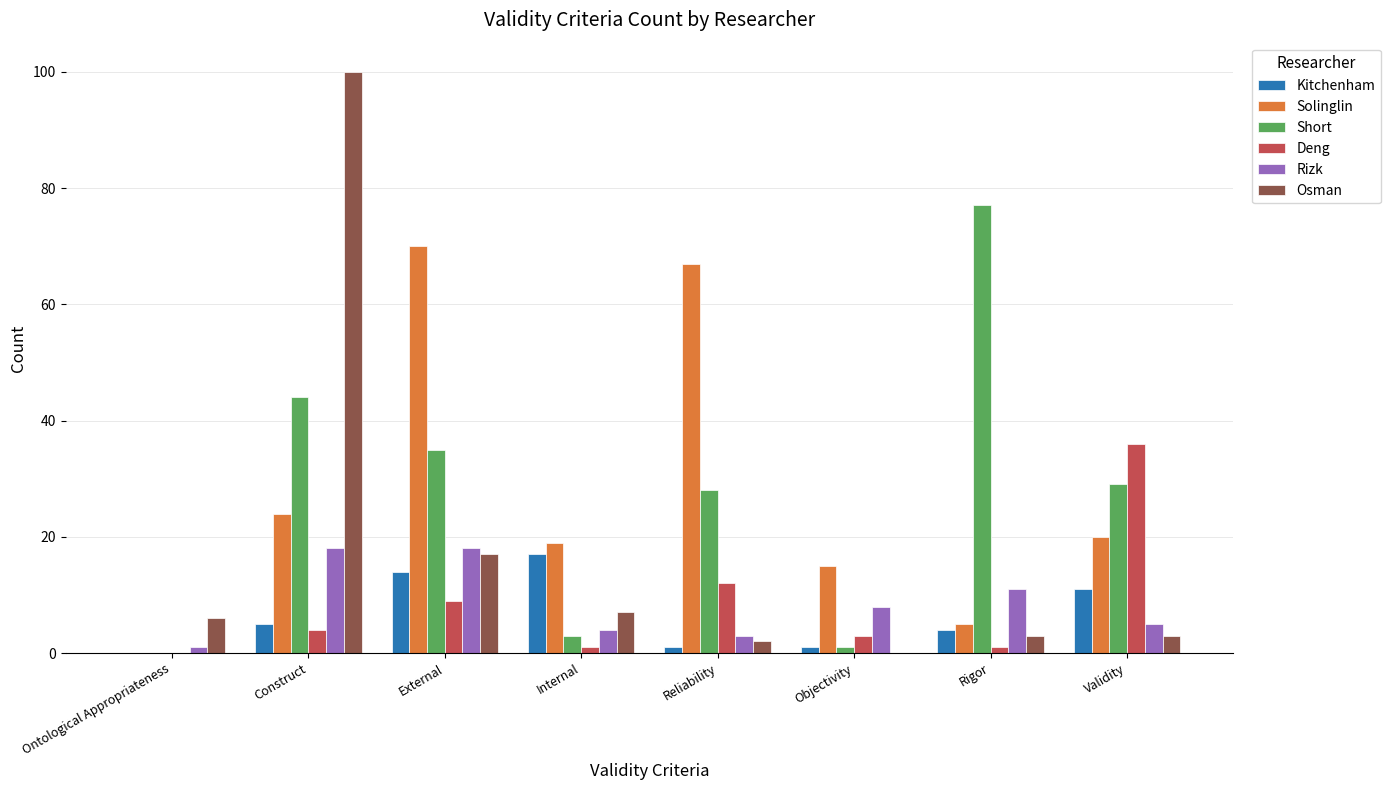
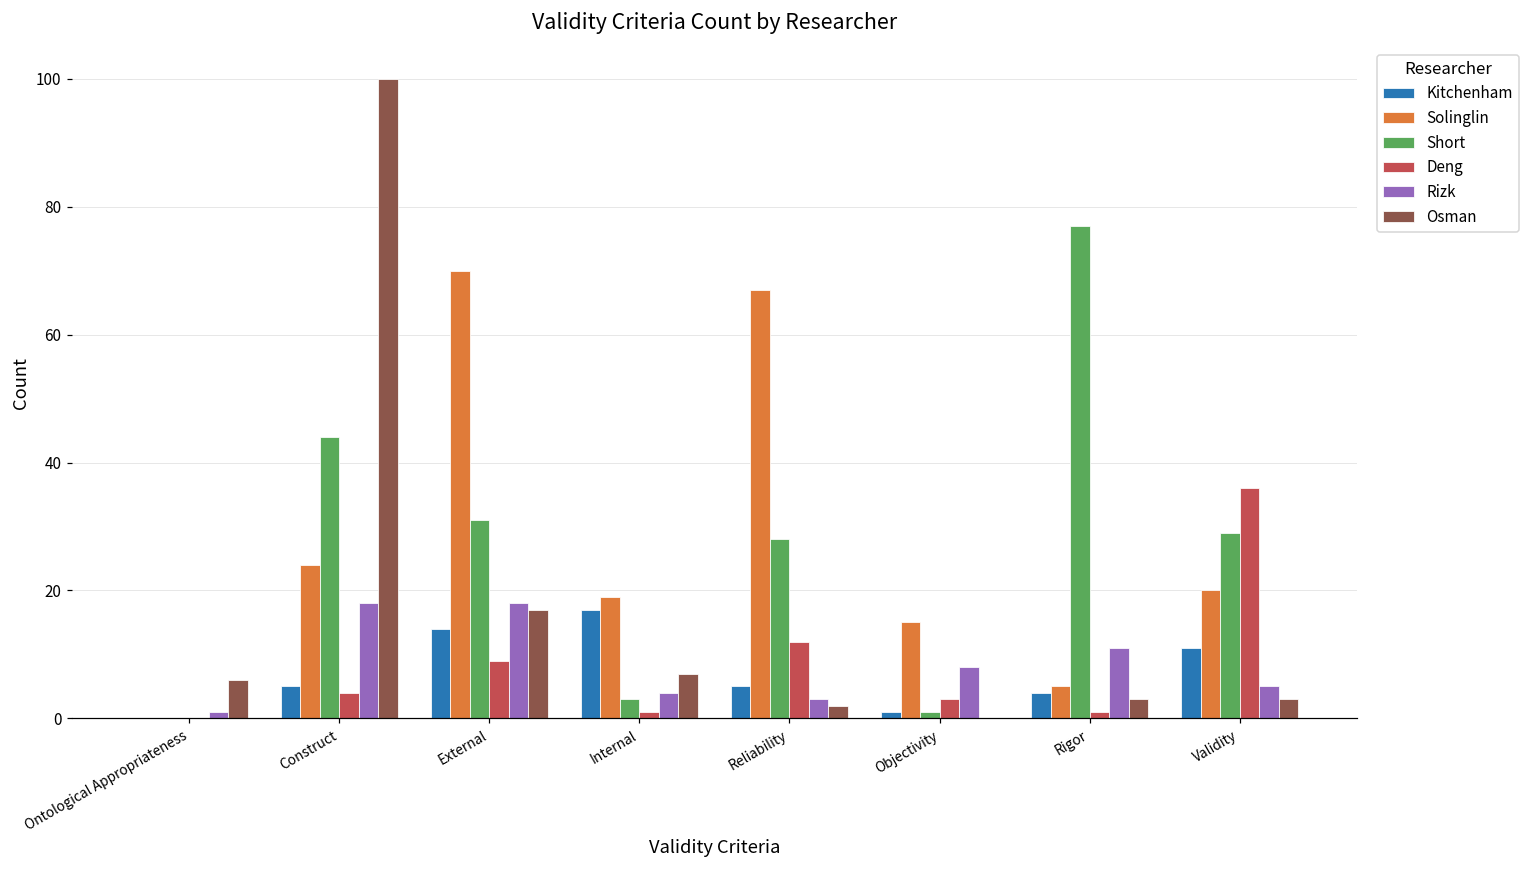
  {
    "Kitchenham": {
      "Ontological Appropriateness": 0,
      "Construct": 5,
      "External": 14,
      "Internal": 17,
-     "Reliability": 1,
+     "Reliability": 5,
      "Objectivity": 1,
      "Rigor": 4,
      "Validity": 11
    },
    "Short": {
      "Ontological Appropriateness": 0,
      "Construct": 44,
-     "External": 35,
+     "External": 31,
      "Internal": 3,
      "Reliability": 28,
      "Objectivity": 1,
      "Rigor": 77,
      "Validity": 29
    },
    "Rizk": {
      "Ontological Appropriateness": 1,
      "Construct": 18,
      "External": 18,
      "Internal": 4,
      "Reliability": 3,
      "Objectivity": 8,
      "Rigor": 11,
      "Validity": 5
    }
  }
